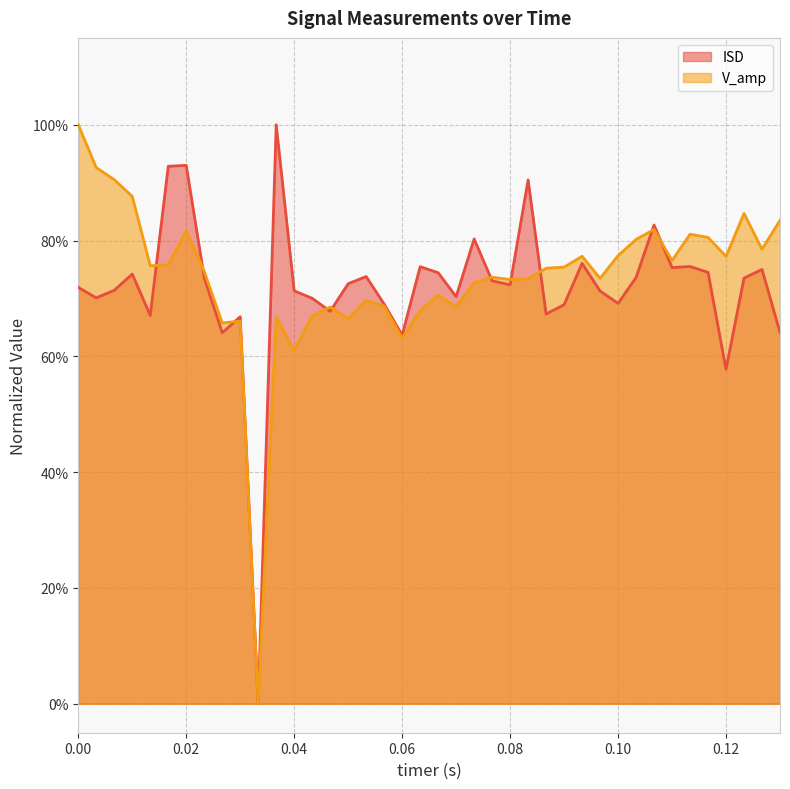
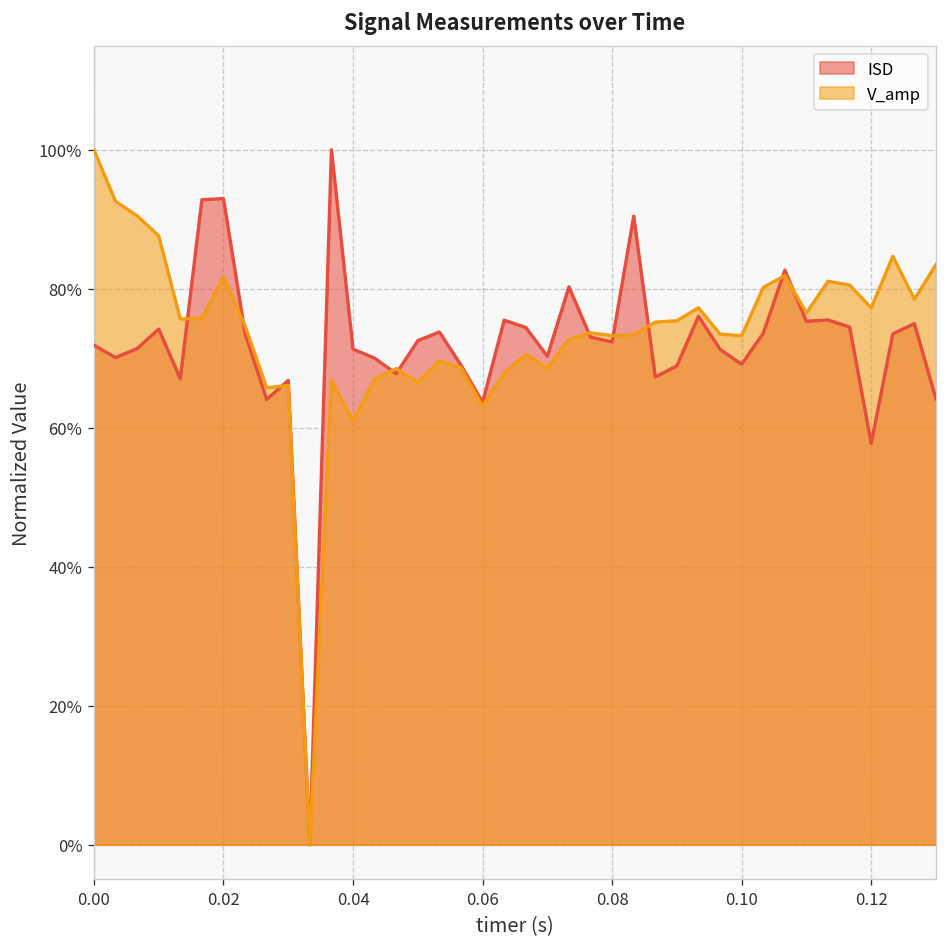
  {
    "ISD": {
      "0.00": "72%",
      "0.02": "93%",
      "0.04": "71%",
      "0.06": "64%",
      "0.08": "72%",
      "0.10": "69%",
      "0.12": "58%"
    },
    "V_amp": {
      "0.00": "100%",
      "0.02": "82%",
      "0.04": "61%",
      "0.06": "63%",
      "0.08": "73%",
-     "0.10": "77%",
+     "0.10": "73%",
      "0.12": "77%"
    }
  }
